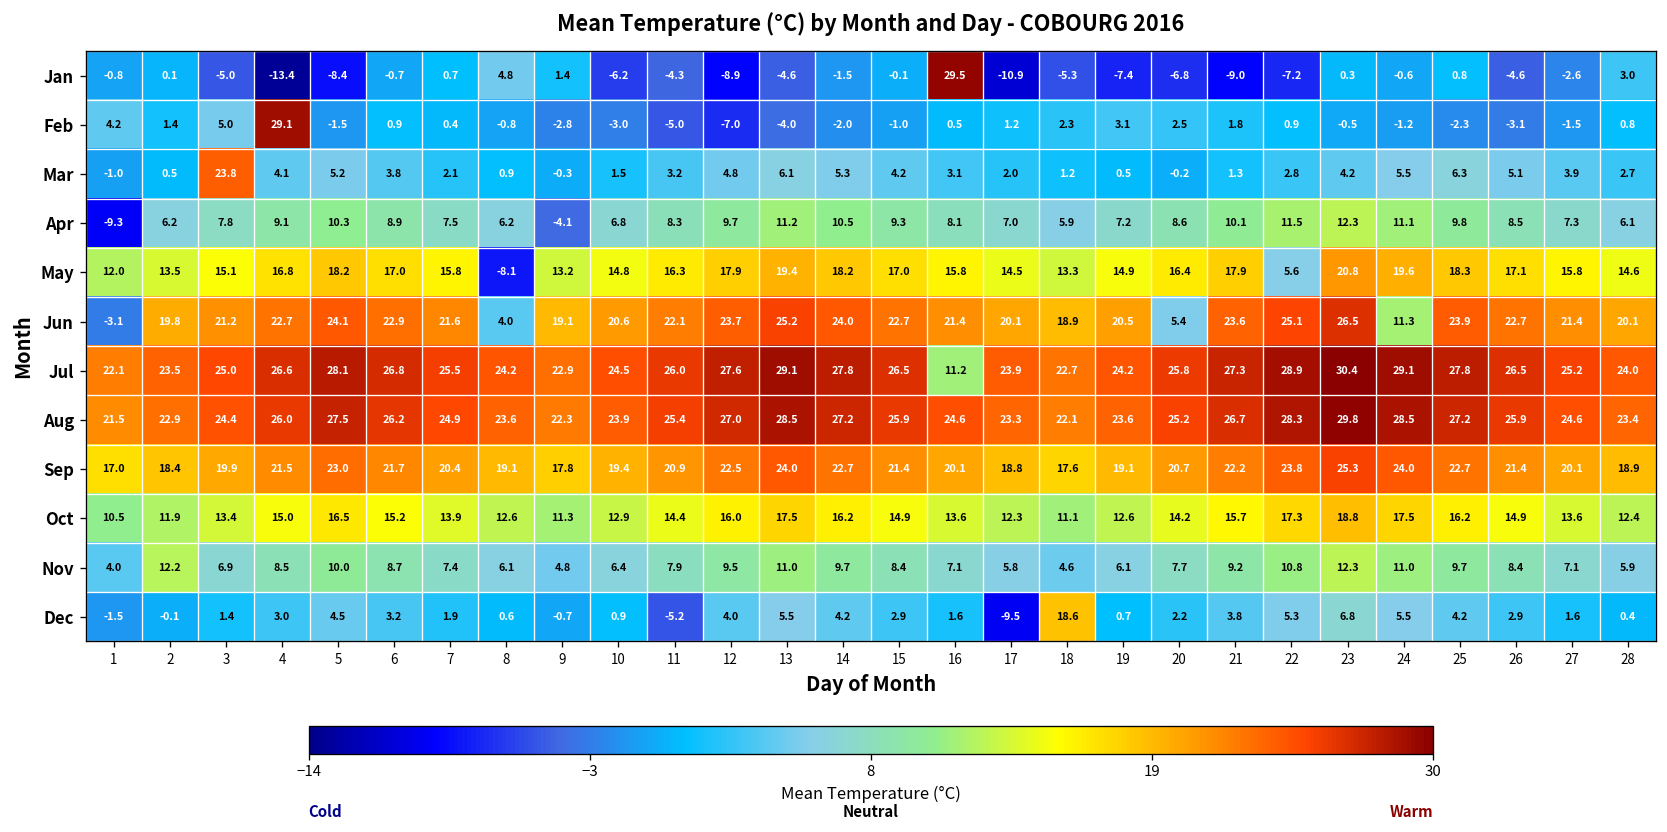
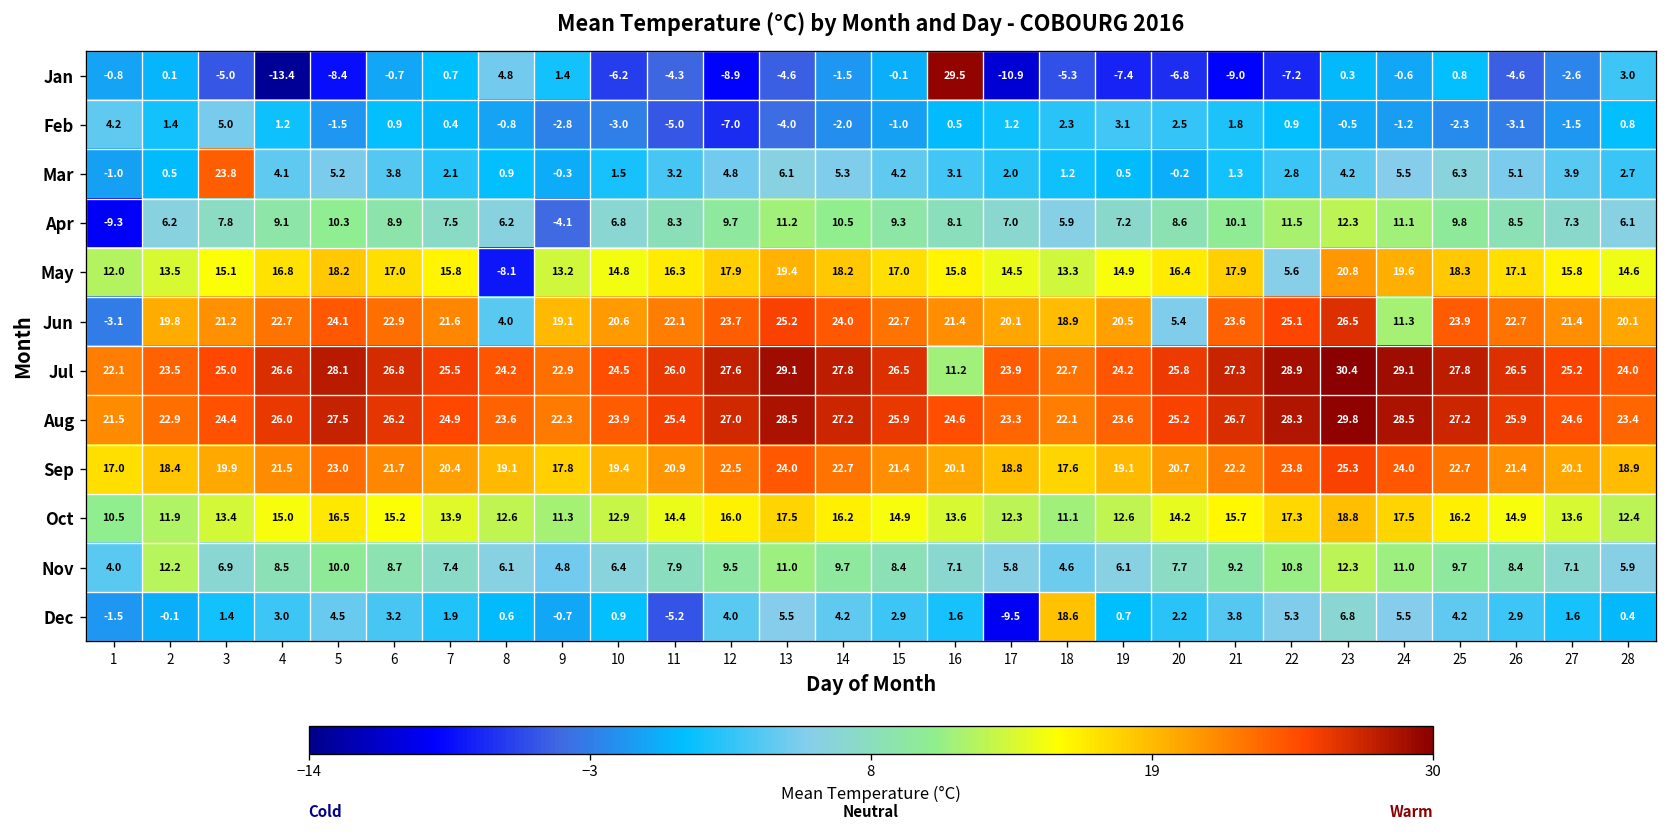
  {
    "Feb": {
      "1": 4.2,
      "2": 1.4,
      "3": 5.0,
-     "4": 29.1,
+     "4": 1.2,
      "5": -1.5,
      "6": 0.9,
      "7": 0.4,
      "8": -0.8,
      "9": -2.8,
      "10": -3.0,
      "11": -5.0,
      "12": -7.0,
      "13": -4.0,
      "14": -2.0,
      "15": -1.0,
      "16": 0.5,
      "17": 1.2,
      "18": 2.3,
      "19": 3.1,
      "20": 2.5,
      "21": 1.8,
      "22": 0.9,
      "23": -0.5,
      "24": -1.2,
      "25": -2.3,
      "26": -3.1,
      "27": -1.5,
      "28": 0.8
    }
  }
